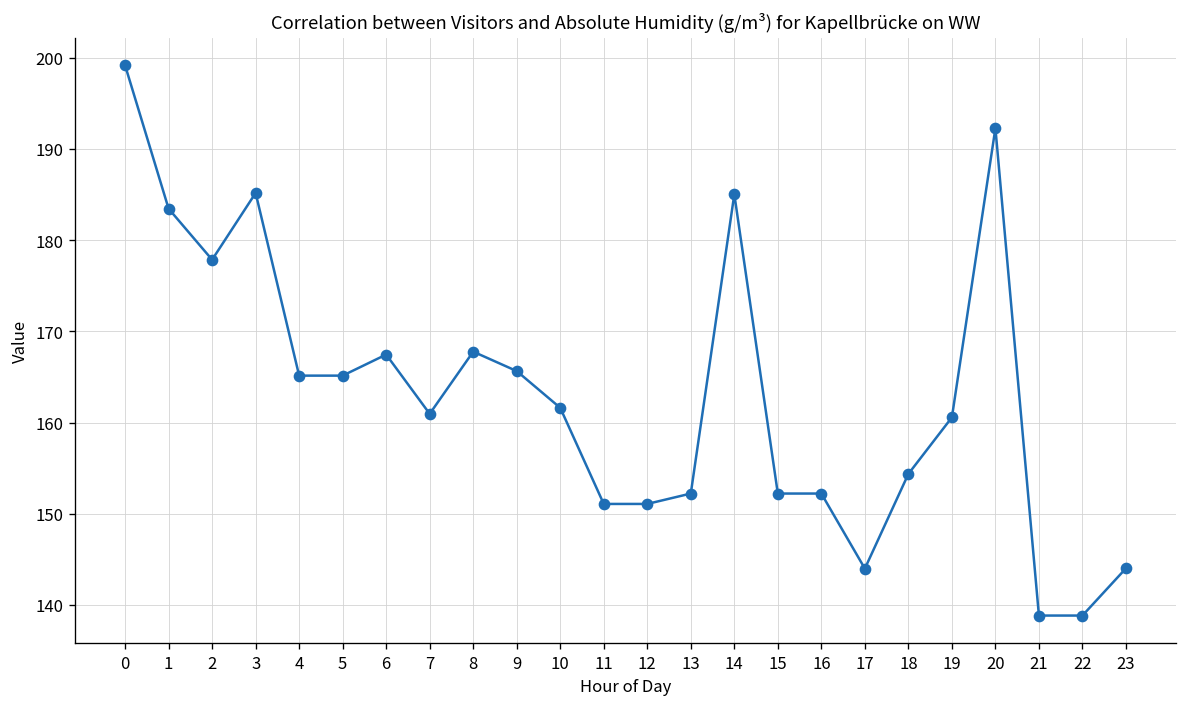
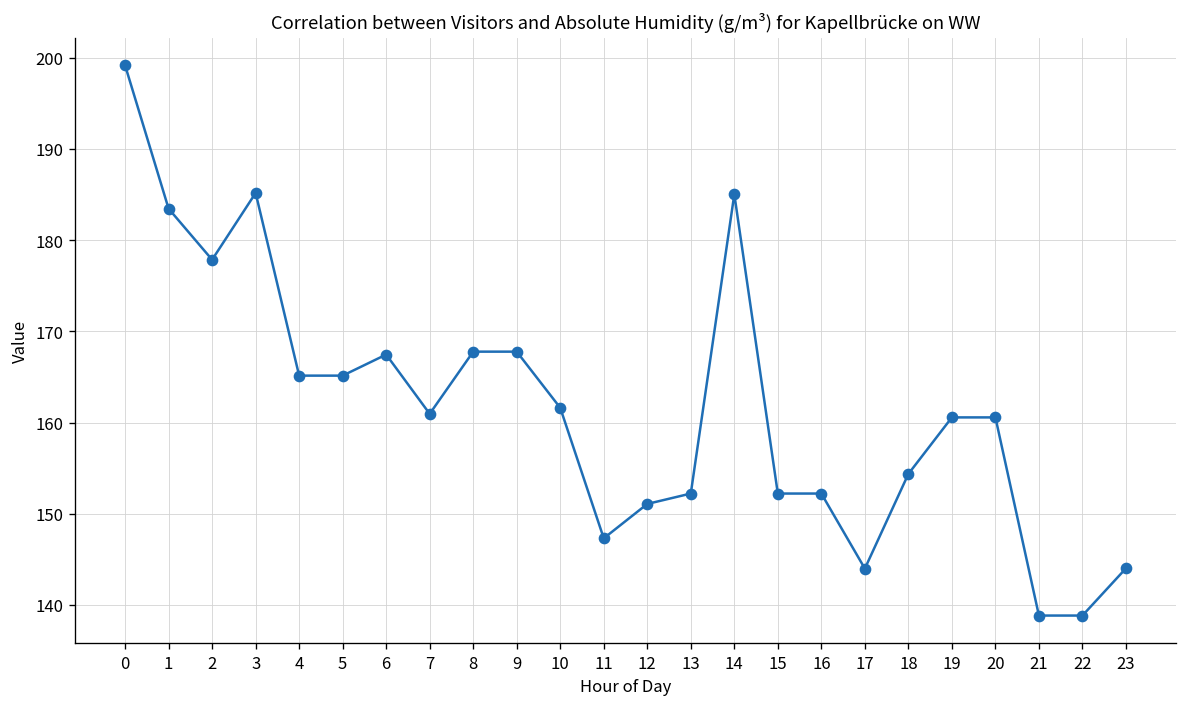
  {
    "0": 199,
    "1": 183,
    "2": 178,
    "3": 185,
    "4": 165,
    "5": 165,
    "6": 167,
    "7": 161,
    "8": 168,
-   "9": 166,
+   "9": 168,
    "10": 162,
-   "11": 151,
+   "11": 147,
    "12": 151,
    "13": 152,
    "14": 185,
    "15": 152,
    "16": 152,
    "17": 144,
    "18": 154,
    "19": 161,
-   "20": 192,
+   "20": 161,
    "21": 139,
    "22": 139,
    "23": 144
  }
